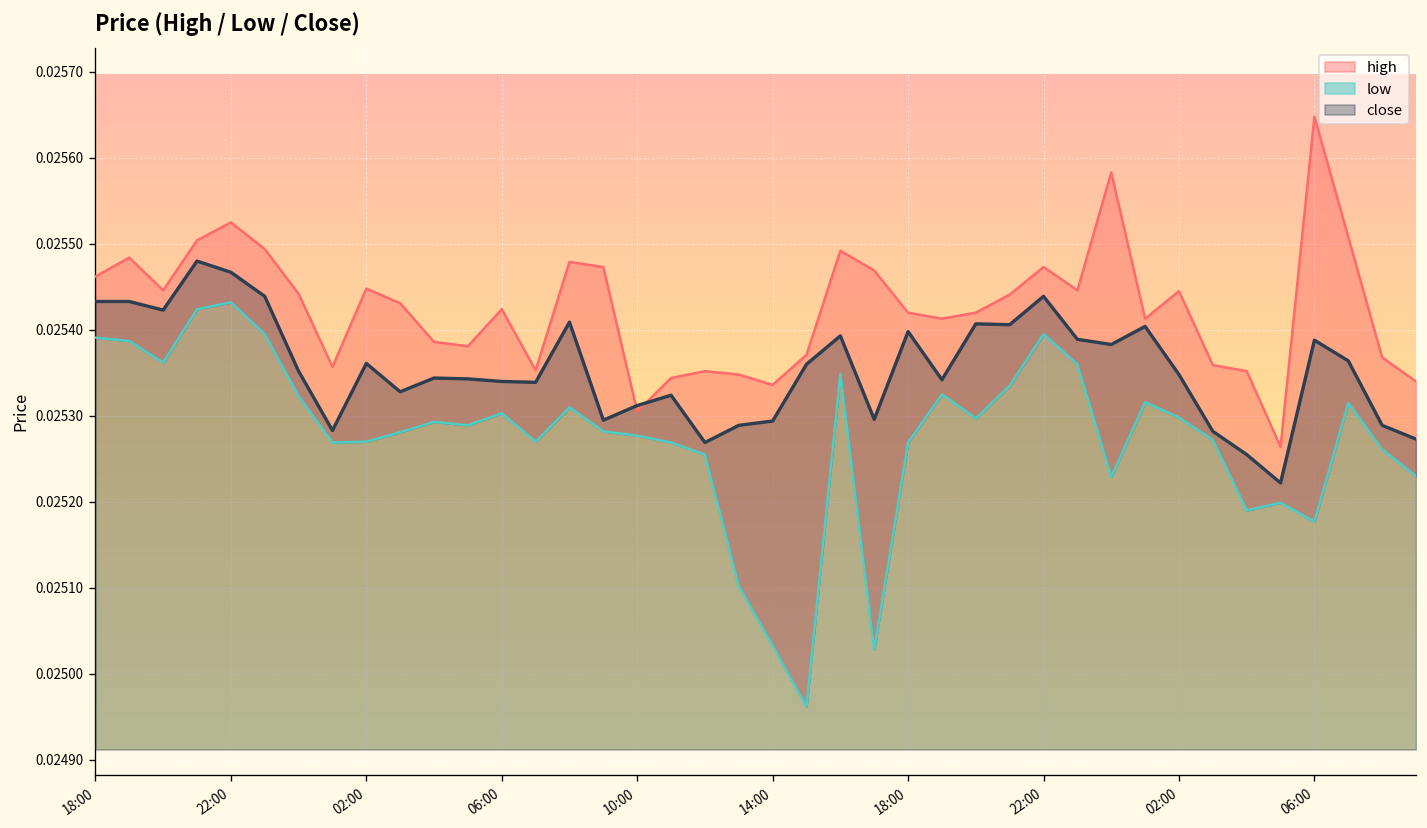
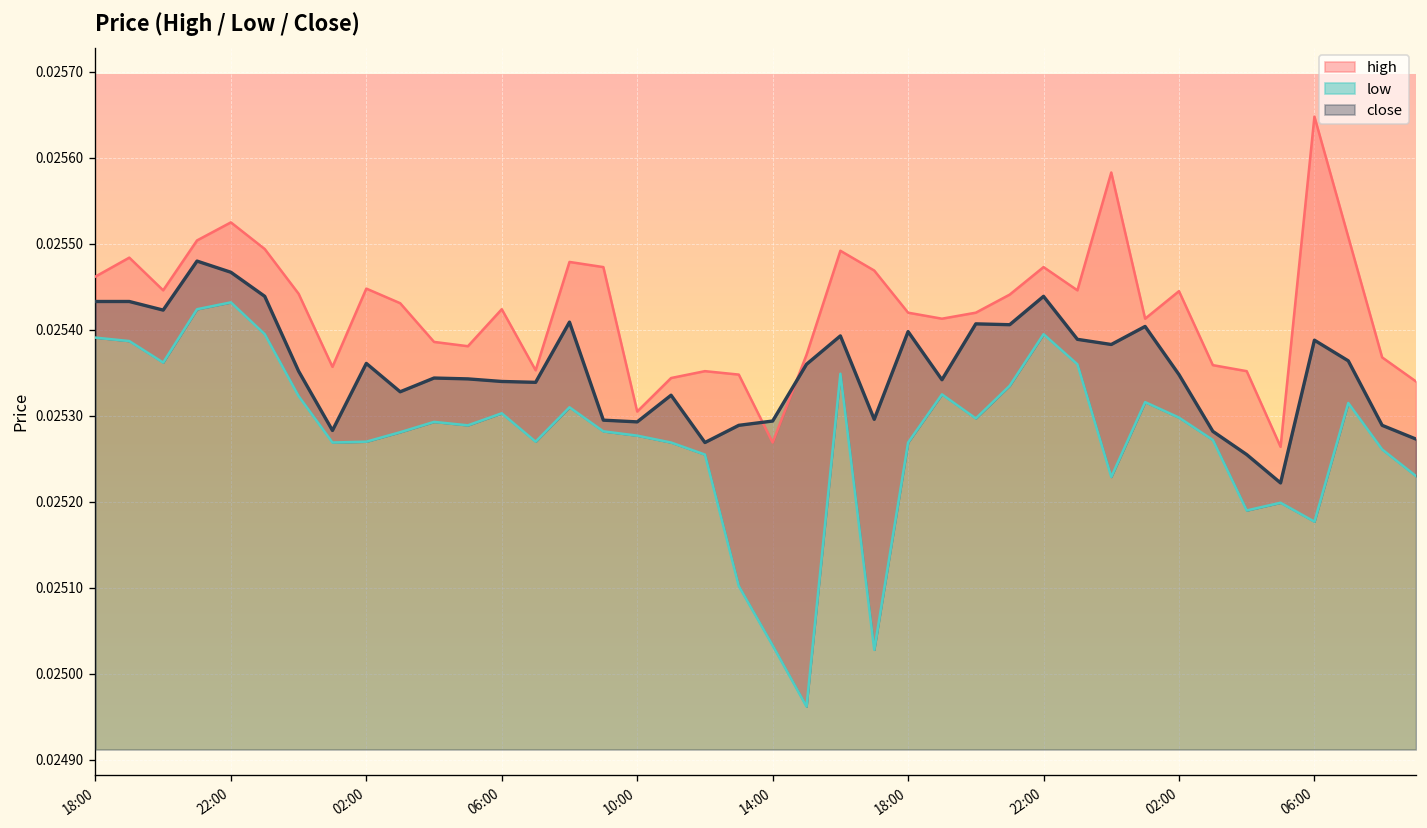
  {
    "high": {
      "10:00": 0.02531,
-     "14:00": 0.02534
+     "14:00": 0.02527
    },
    "low": {
      "10:00": 0.02528,
      "14:00": 0.02503
    },
    "close": {
-     "10:00": 0.02531,
+     "10:00": 0.02529,
      "14:00": 0.02529
    }
  }
